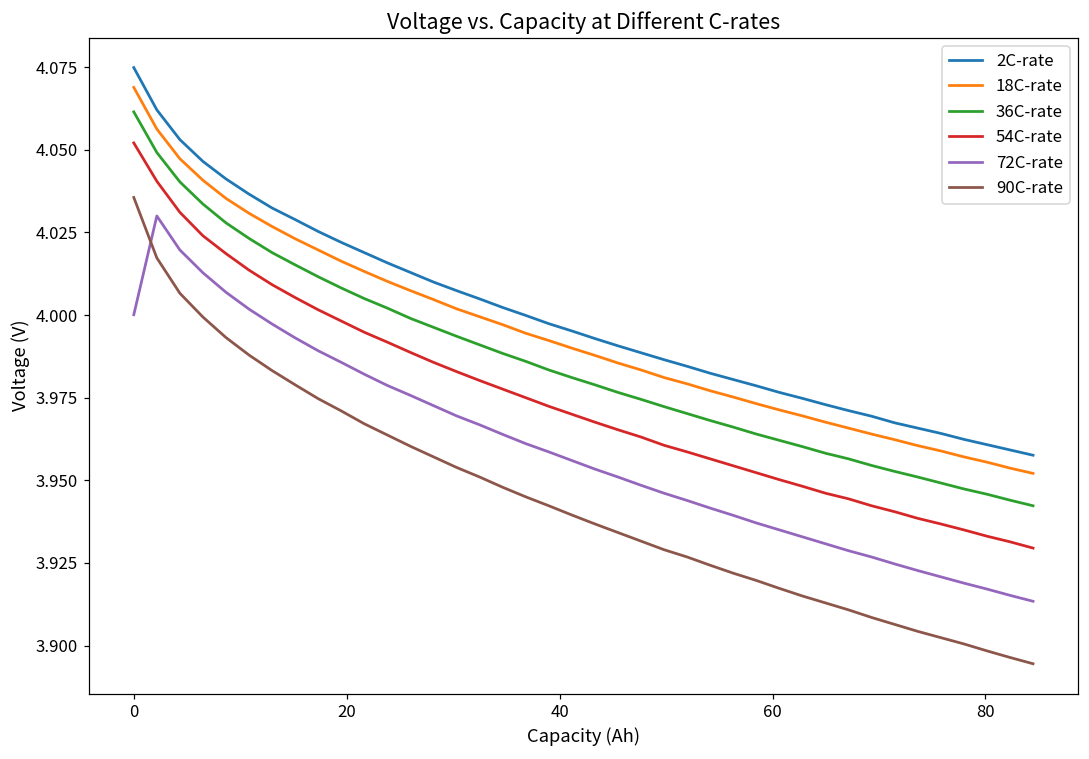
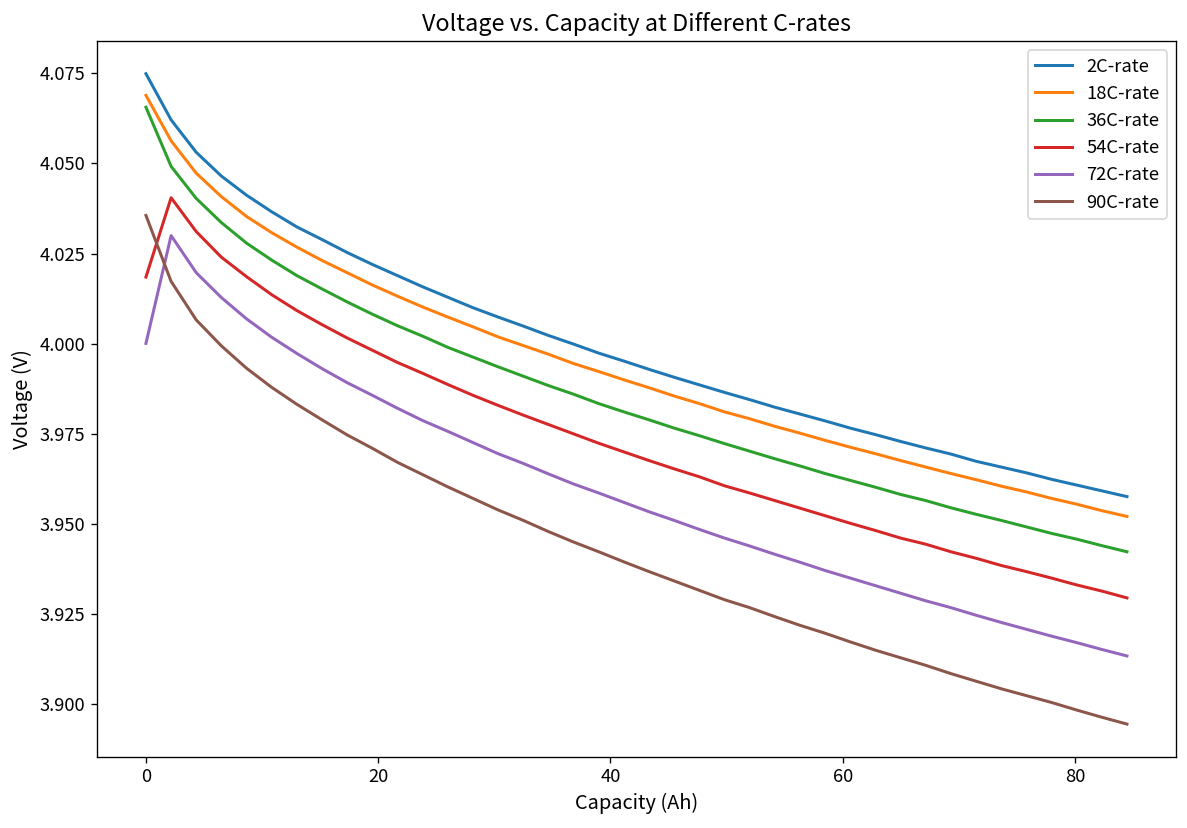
  {
    "2C-rate": {
      "0": 4.075
    },
    "18C-rate": {
      "0": 4.069
    },
    "36C-rate": {
-     "0": 4.062
+     "0": 4.066
    },
    "54C-rate": {
-     "0": 4.052
+     "0": 4.019
    },
    "72C-rate": {
      "0": 4.000
    },
    "90C-rate": {
      "0": 4.036
    }
  }
